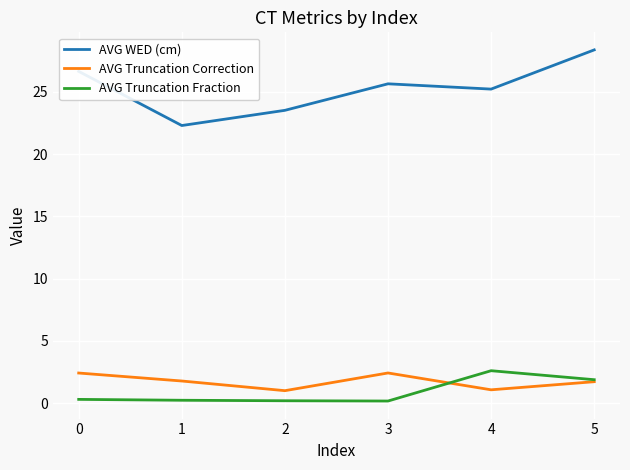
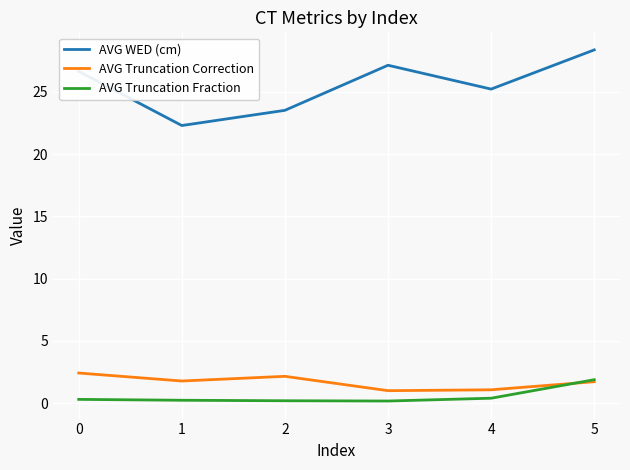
  {
    "AVG WED (cm)": {
      "1": 22.3,
      "2": 23.5,
-     "3": 25.6,
+     "3": 27.1,
      "4": 25.2,
      "5": 28.4
    },
    "AVG Truncation Correction": {
      "0": 2.4,
      "1": 1.8,
-     "2": 1.0,
-     "3": 2.4,
+     "2": 2.2,
+     "3": 1.0,
      "4": 1.1
    },
    "AVG Truncation Fraction": {
      "0": 0.3,
      "1": 0.2,
      "2": 0.2,
      "3": 0.2,
-     "4": 2.6
+     "4": 0.4
    }
  }
